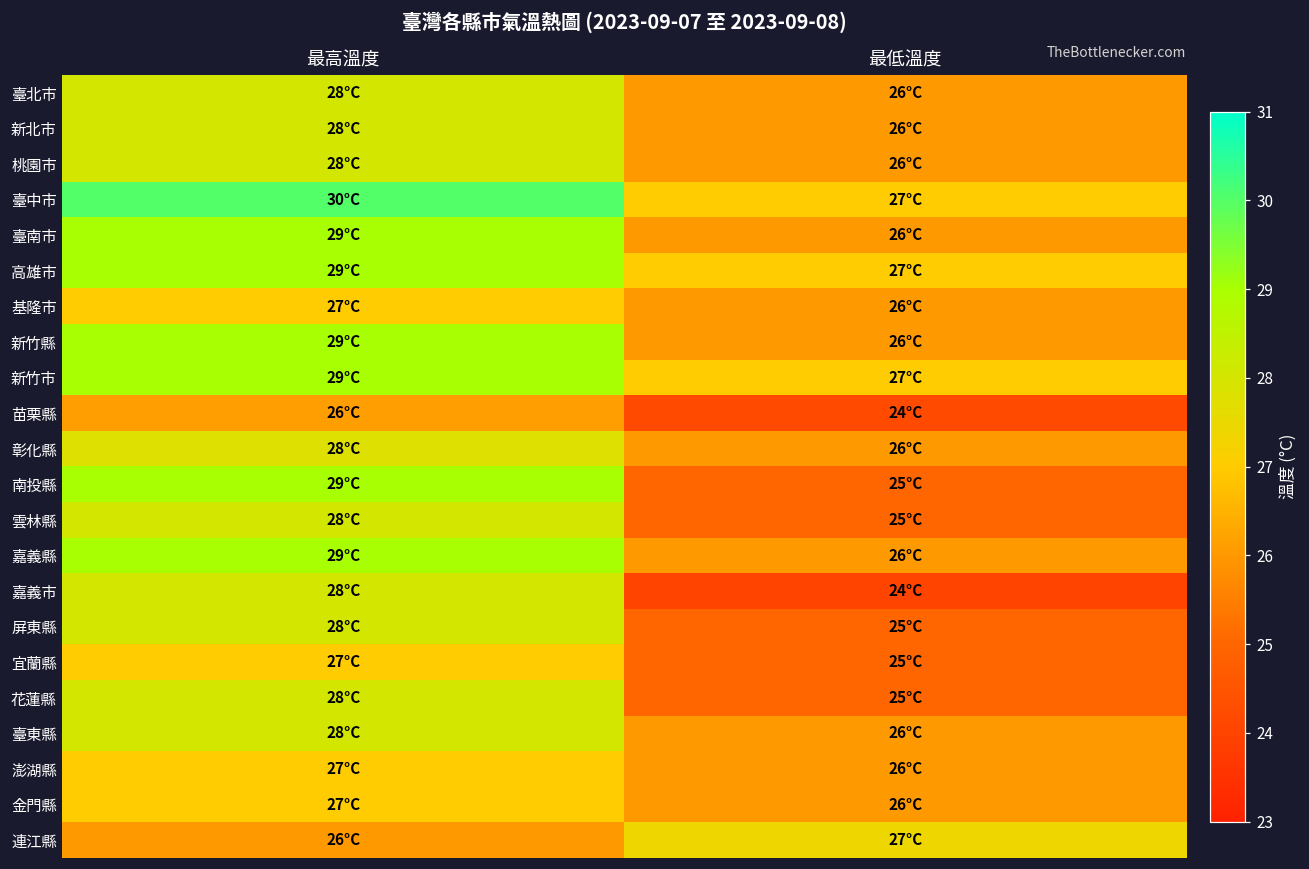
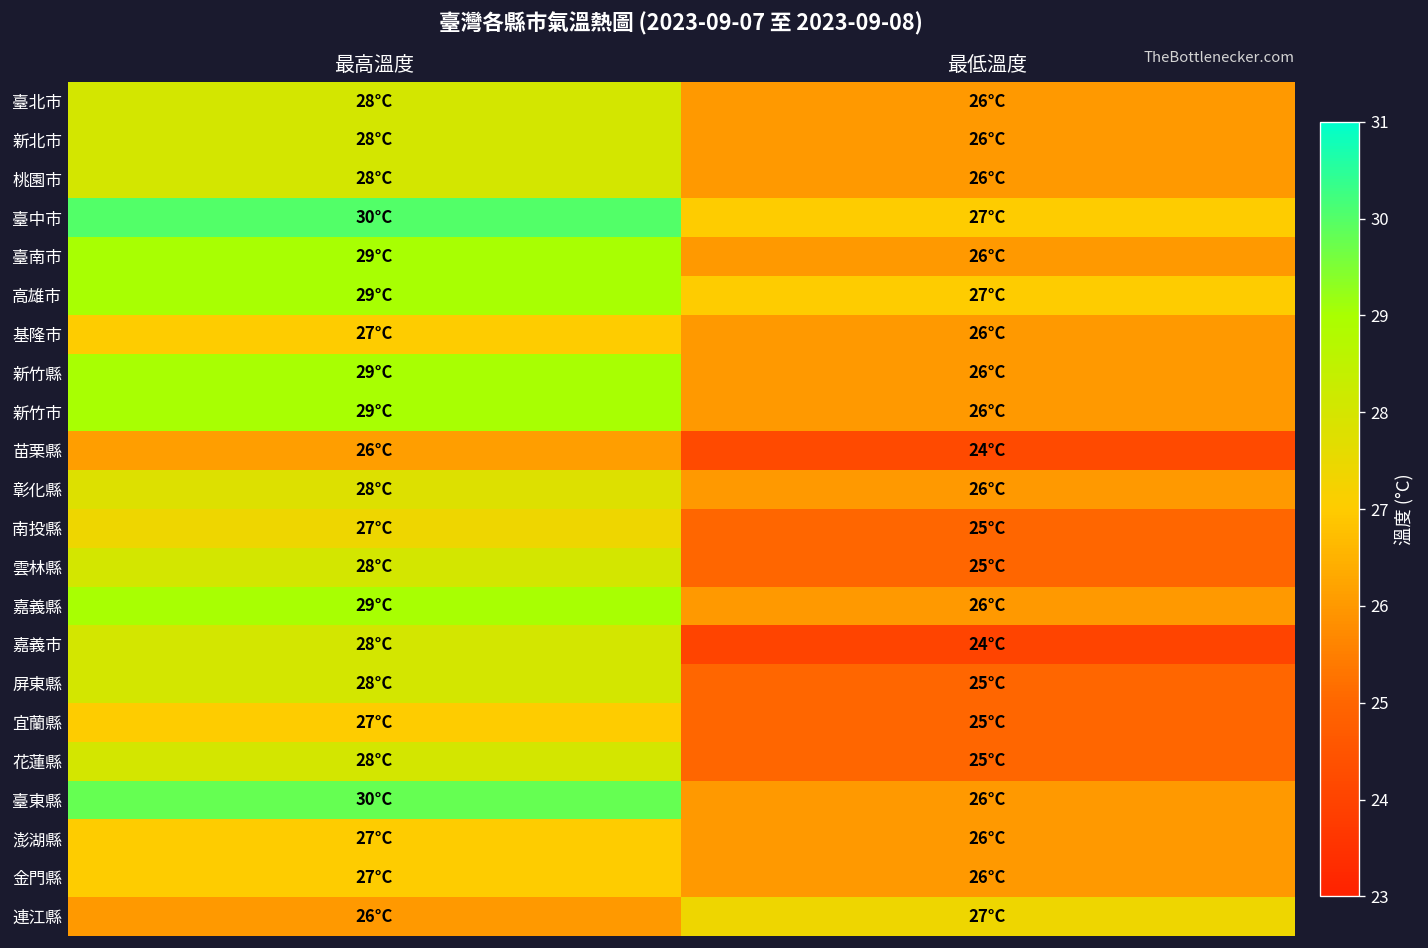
  {
    "臺北市": {
      "最高溫度": "28°C",
      "最低溫度": "26°C"
    },
    "新北市": {
      "最高溫度": "28°C",
      "最低溫度": "26°C"
    },
    "桃園市": {
      "最高溫度": "28°C",
      "最低溫度": "26°C"
    },
    "臺中市": {
      "最高溫度": "30°C",
      "最低溫度": "27°C"
    },
    "臺南市": {
      "最高溫度": "29°C",
      "最低溫度": "26°C"
    },
    "高雄市": {
      "最高溫度": "29°C",
      "最低溫度": "27°C"
    },
    "基隆市": {
      "最高溫度": "27°C",
      "最低溫度": "26°C"
    },
    "新竹縣": {
      "最高溫度": "29°C",
      "最低溫度": "26°C"
    },
    "新竹市": {
      "最高溫度": "29°C",
-     "最低溫度": "27°C"
+     "最低溫度": "26°C"
    },
    "苗栗縣": {
      "最高溫度": "26°C",
      "最低溫度": "24°C"
    },
    "彰化縣": {
      "最高溫度": "28°C",
      "最低溫度": "26°C"
    },
    "南投縣": {
-     "最高溫度": "29°C",
+     "最高溫度": "27°C",
      "最低溫度": "25°C"
    },
    "雲林縣": {
      "最高溫度": "28°C",
      "最低溫度": "25°C"
    },
    "嘉義縣": {
      "最高溫度": "29°C",
      "最低溫度": "26°C"
    },
    "嘉義市": {
      "最高溫度": "28°C",
      "最低溫度": "24°C"
    },
    "屏東縣": {
      "最高溫度": "28°C",
      "最低溫度": "25°C"
    },
    "宜蘭縣": {
      "最高溫度": "27°C",
      "最低溫度": "25°C"
    },
    "花蓮縣": {
      "最高溫度": "28°C",
      "最低溫度": "25°C"
    },
    "臺東縣": {
-     "最高溫度": "28°C",
+     "最高溫度": "30°C",
      "最低溫度": "26°C"
    },
    "澎湖縣": {
      "最高溫度": "27°C",
      "最低溫度": "26°C"
    },
    "金門縣": {
      "最高溫度": "27°C",
      "最低溫度": "26°C"
    },
    "連江縣": {
      "最高溫度": "26°C",
      "最低溫度": "27°C"
    }
  }
